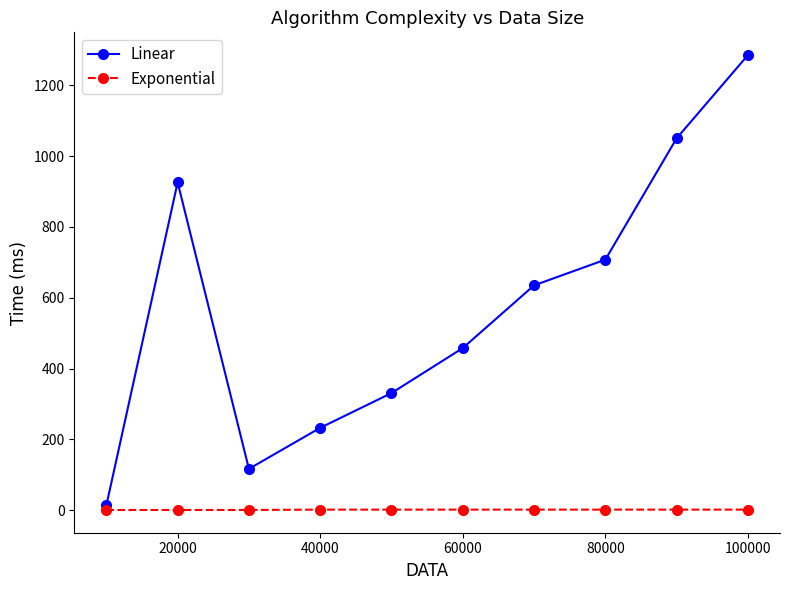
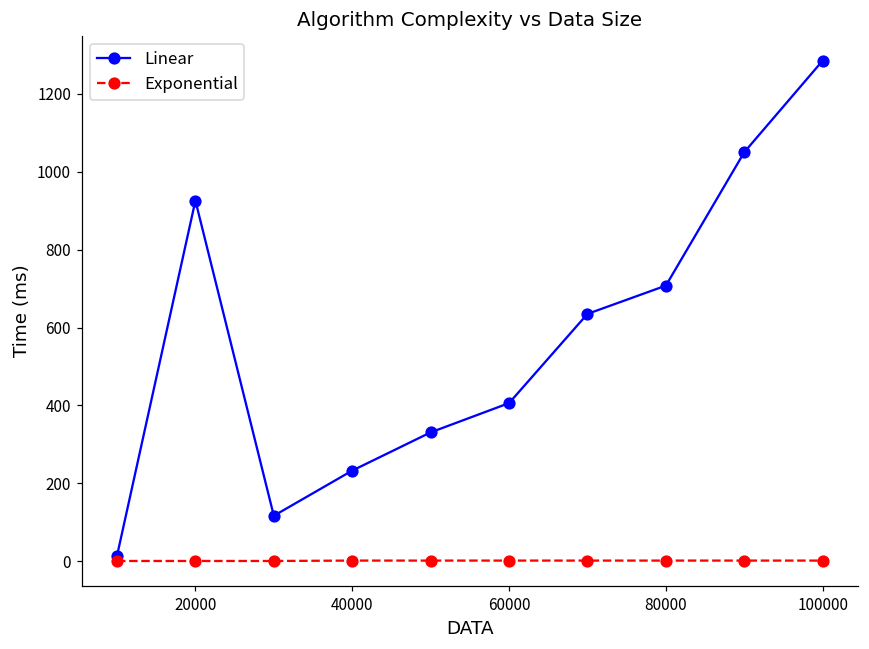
  {
    "Linear": {
      "20000": 930,
      "40000": 230,
-     "60000": 460,
+     "60000": 410,
      "80000": 710,
      "100000": 1290
    },
    "Exponential": {
      "20000": 0,
      "40000": 0,
      "60000": 0,
      "80000": 0,
      "100000": 0
    }
  }
